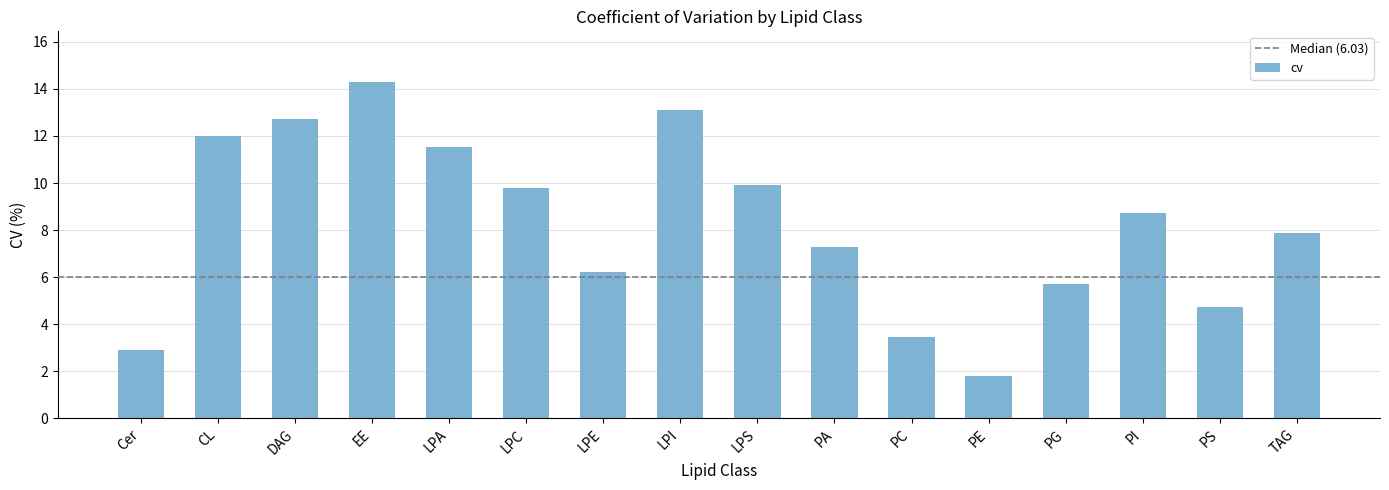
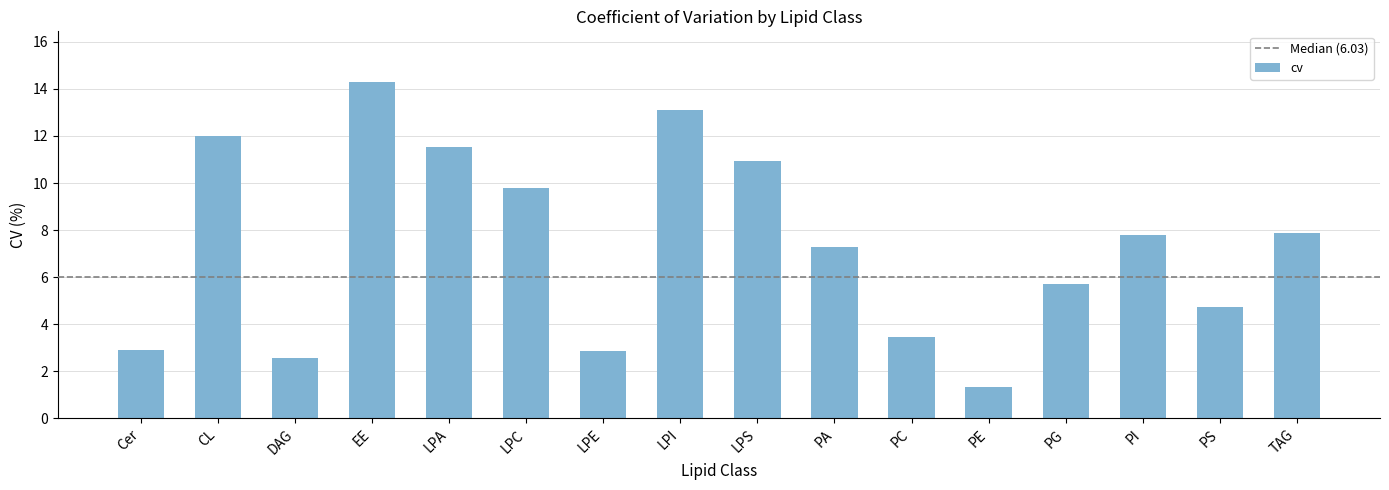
  {
    "Cer": 2.9,
    "CL": 12.0,
-   "DAG": 12.7,
+   "DAG": 2.6,
    "EE": 14.3,
    "LPA": 11.5,
    "LPC": 9.8,
-   "LPE": 6.2,
+   "LPE": 2.8,
    "LPI": 13.1,
-   "LPS": 9.9,
+   "LPS": 10.9,
    "PA": 7.3,
    "PC": 3.4,
-   "PE": 1.8,
+   "PE": 1.3,
    "PG": 5.7,
-   "PI": 8.7,
+   "PI": 7.8,
    "PS": 4.7,
    "TAG": 7.9
  }
